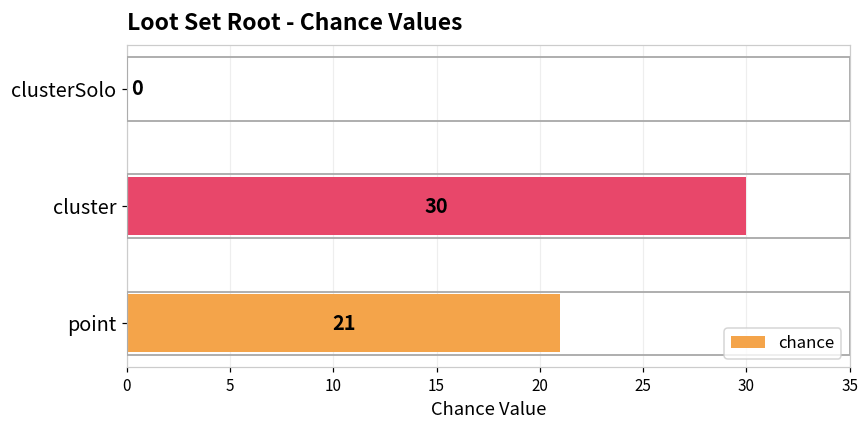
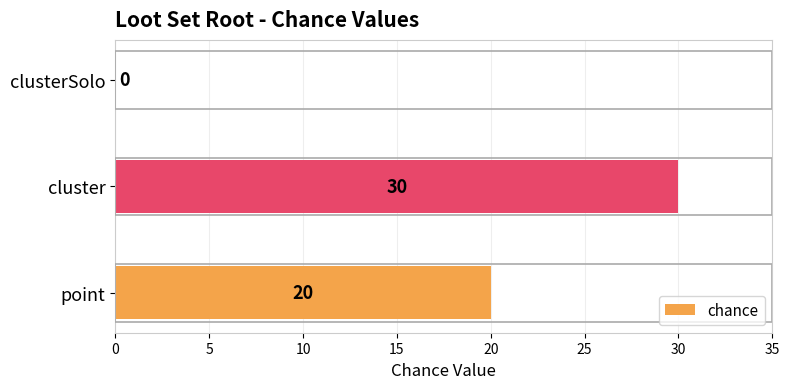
  {
    "clusterSolo": 0,
    "cluster": 30,
-   "point": 21
+   "point": 20
  }
